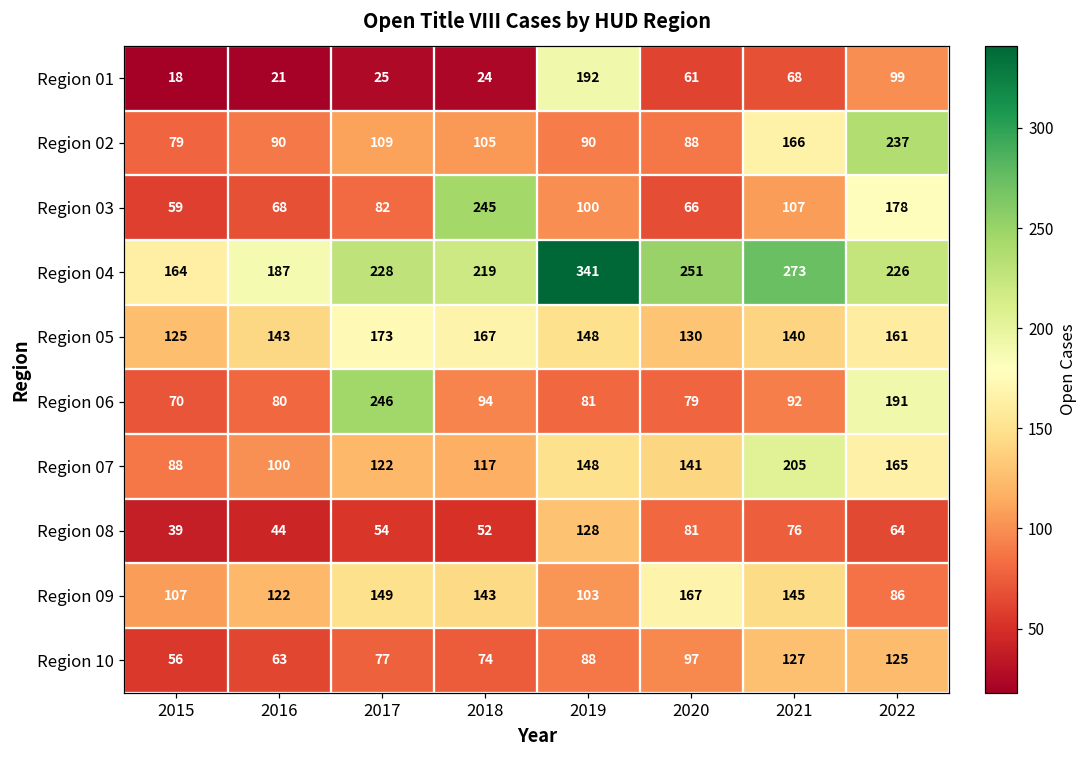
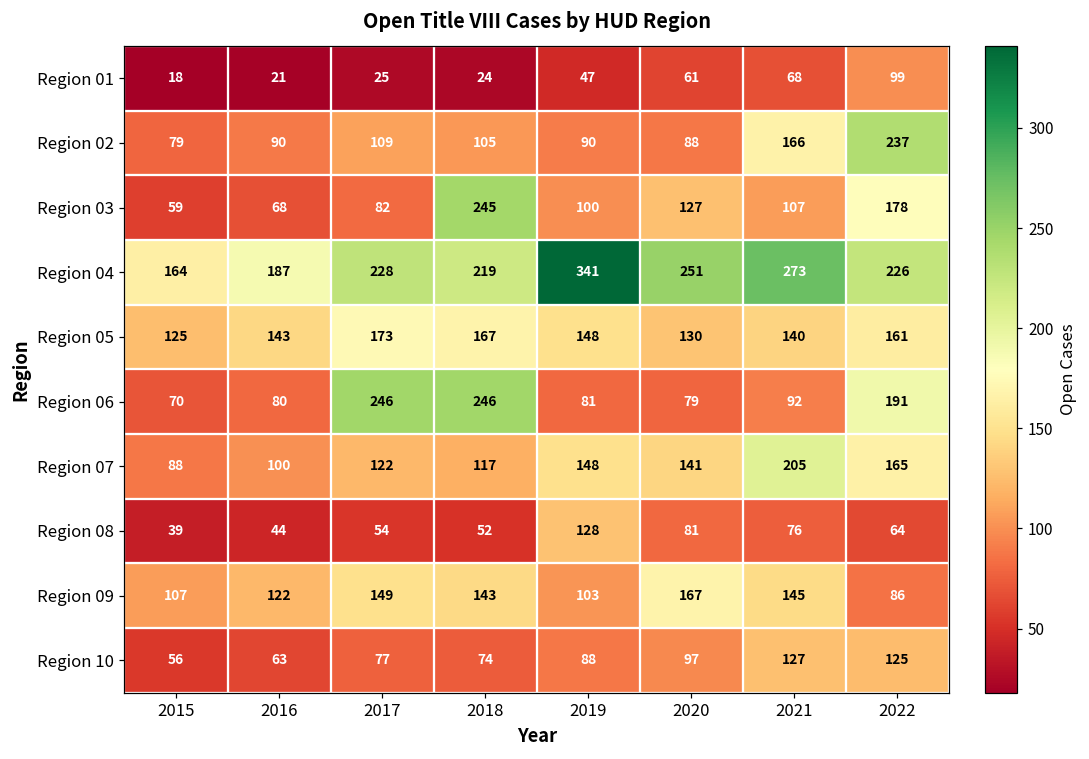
  {
    "Region 01": {
      "2015": 18,
      "2016": 21,
      "2017": 25,
      "2018": 24,
-     "2019": 192,
+     "2019": 47,
      "2020": 61,
      "2021": 68,
      "2022": 99
    },
    "Region 02": {
      "2015": 79,
      "2016": 90,
      "2017": 109,
      "2018": 105,
      "2019": 90,
      "2020": 88,
      "2021": 166,
      "2022": 237
    },
    "Region 03": {
      "2015": 59,
      "2016": 68,
      "2017": 82,
      "2018": 245,
      "2019": 100,
-     "2020": 66,
+     "2020": 127,
      "2021": 107,
      "2022": 178
    },
    "Region 04": {
      "2015": 164,
      "2016": 187,
      "2017": 228,
      "2018": 219,
      "2019": 341,
      "2020": 251,
      "2021": 273,
      "2022": 226
    },
    "Region 05": {
      "2015": 125,
      "2016": 143,
      "2017": 173,
      "2018": 167,
      "2019": 148,
      "2020": 130,
      "2021": 140,
      "2022": 161
    },
    "Region 06": {
      "2015": 70,
      "2016": 80,
      "2017": 246,
-     "2018": 94,
+     "2018": 246,
      "2019": 81,
      "2020": 79,
      "2021": 92,
      "2022": 191
    },
    "Region 07": {
      "2015": 88,
      "2016": 100,
      "2017": 122,
      "2018": 117,
      "2019": 148,
      "2020": 141,
      "2021": 205,
      "2022": 165
    },
    "Region 08": {
      "2015": 39,
      "2016": 44,
      "2017": 54,
      "2018": 52,
      "2019": 128,
      "2020": 81,
      "2021": 76,
      "2022": 64
    },
    "Region 09": {
      "2015": 107,
      "2016": 122,
      "2017": 149,
      "2018": 143,
      "2019": 103,
      "2020": 167,
      "2021": 145,
      "2022": 86
    },
    "Region 10": {
      "2015": 56,
      "2016": 63,
      "2017": 77,
      "2018": 74,
      "2019": 88,
      "2020": 97,
      "2021": 127,
      "2022": 125
    }
  }
